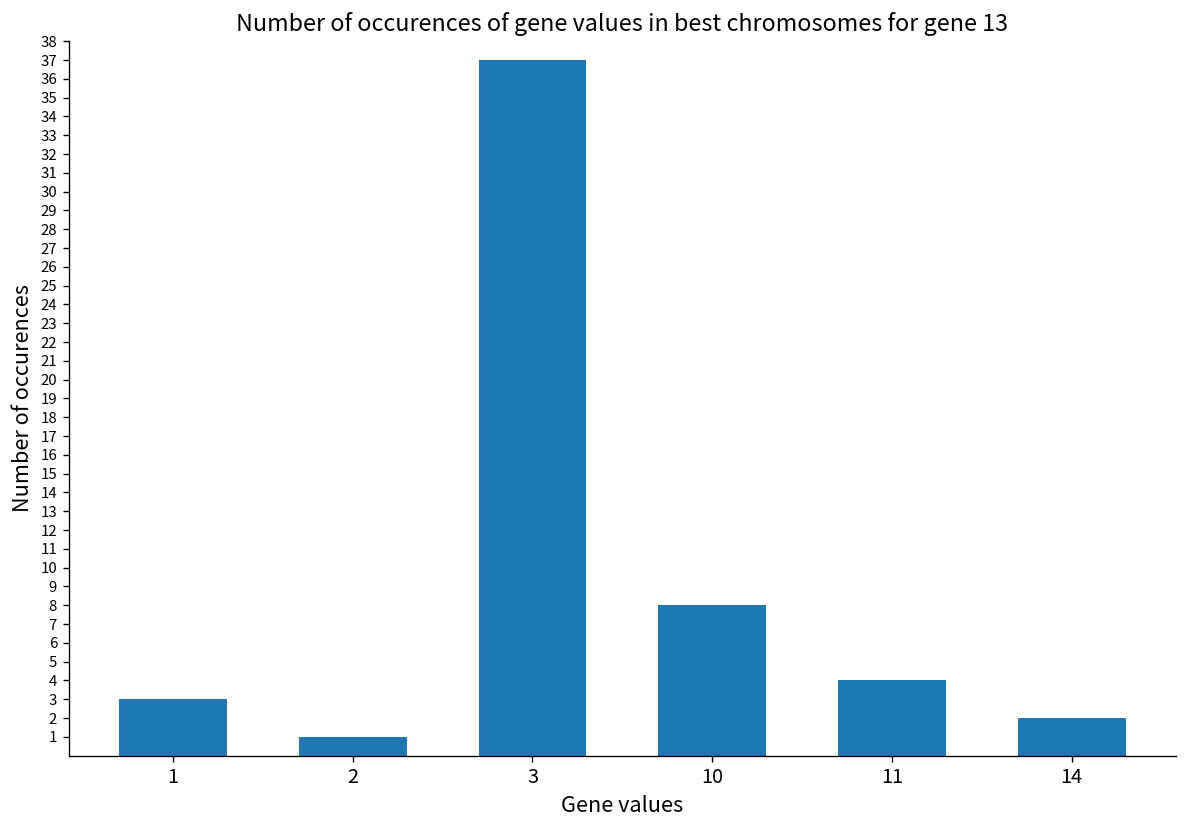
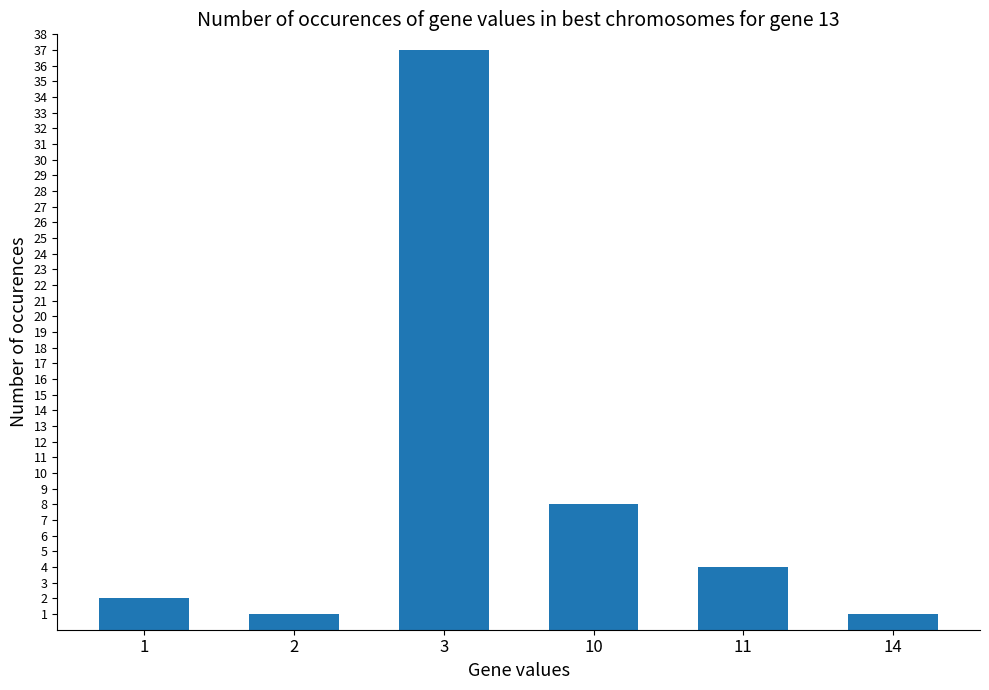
  {
-   "1": 3,
+   "1": 2,
    "2": 1,
    "3": 37,
    "10": 8,
    "11": 4,
-   "14": 2
+   "14": 1
  }
